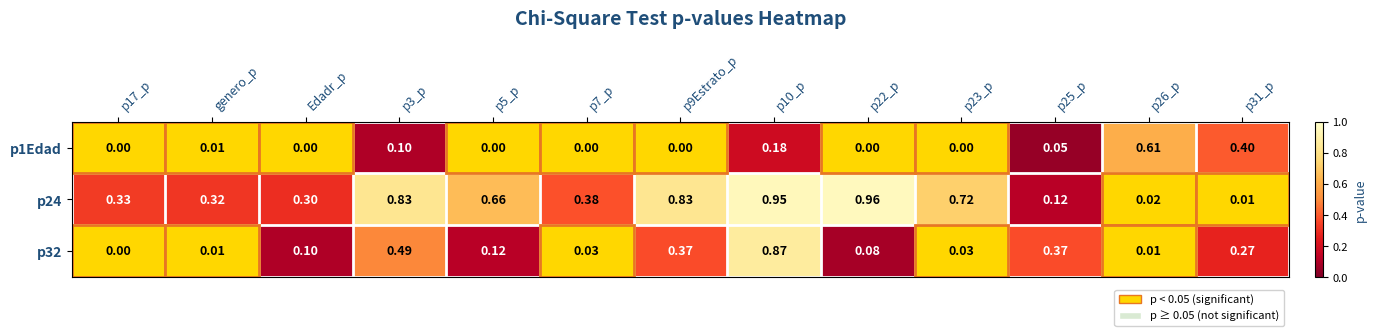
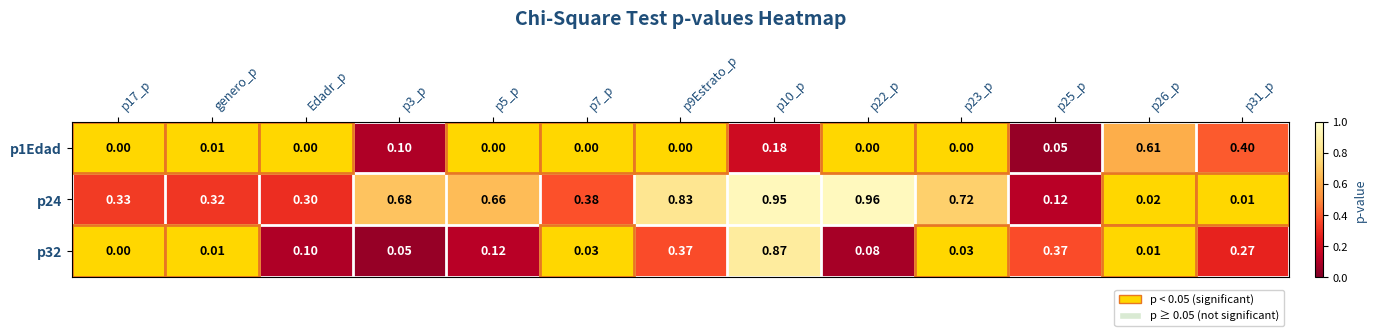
  {
    "p1Edad": {
      "p3_p": 0.10,
      "p10_p": 0.18,
      "p25_p": 0.05,
      "p26_p": 0.61,
      "p31_p": 0.40
    },
    "p24": {
      "p17_p": 0.33,
      "genero_p": 0.32,
      "Edadr_p": 0.30,
-     "p3_p": 0.83,
+     "p3_p": 0.68,
      "p5_p": 0.66,
      "p7_p": 0.38,
      "p9Estrato_p": 0.83,
      "p10_p": 0.95,
      "p22_p": 0.96,
      "p23_p": 0.72,
      "p25_p": 0.12
    },
    "p32": {
      "Edadr_p": 0.10,
-     "p3_p": 0.49,
+     "p3_p": 0.05,
      "p5_p": 0.12,
      "p9Estrato_p": 0.37,
      "p10_p": 0.87,
      "p22_p": 0.08,
      "p25_p": 0.37,
      "p31_p": 0.27
    }
  }
